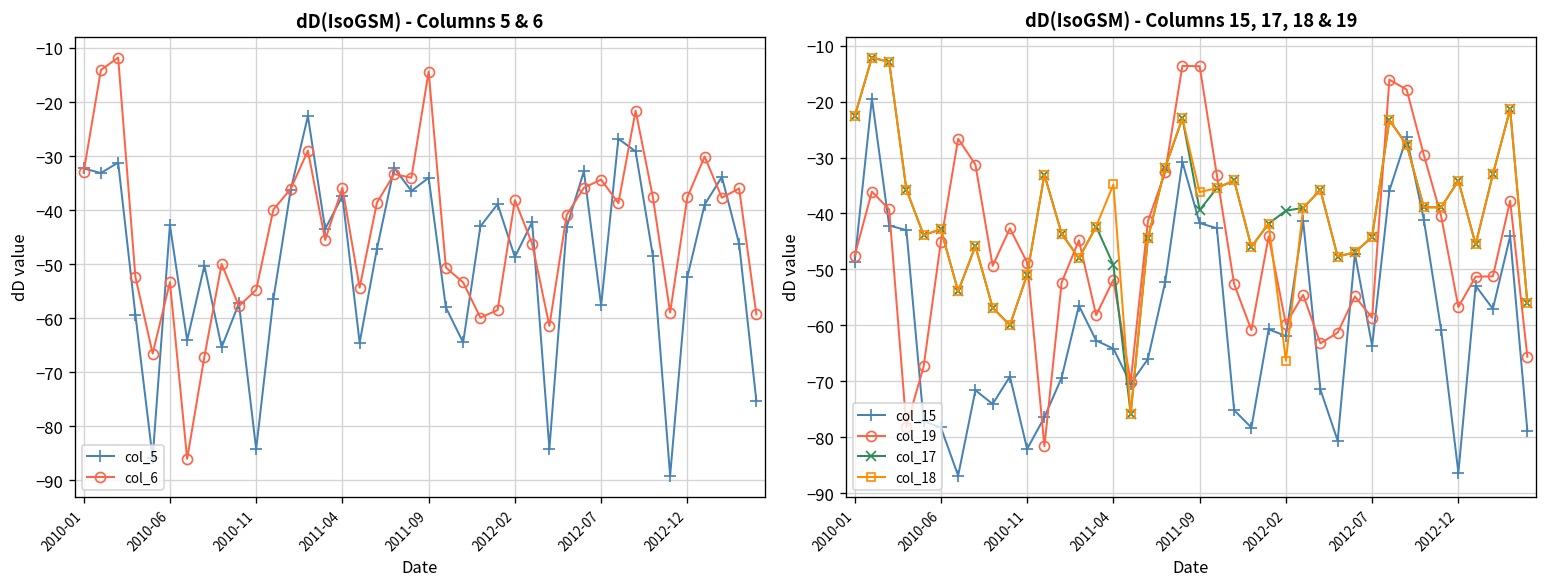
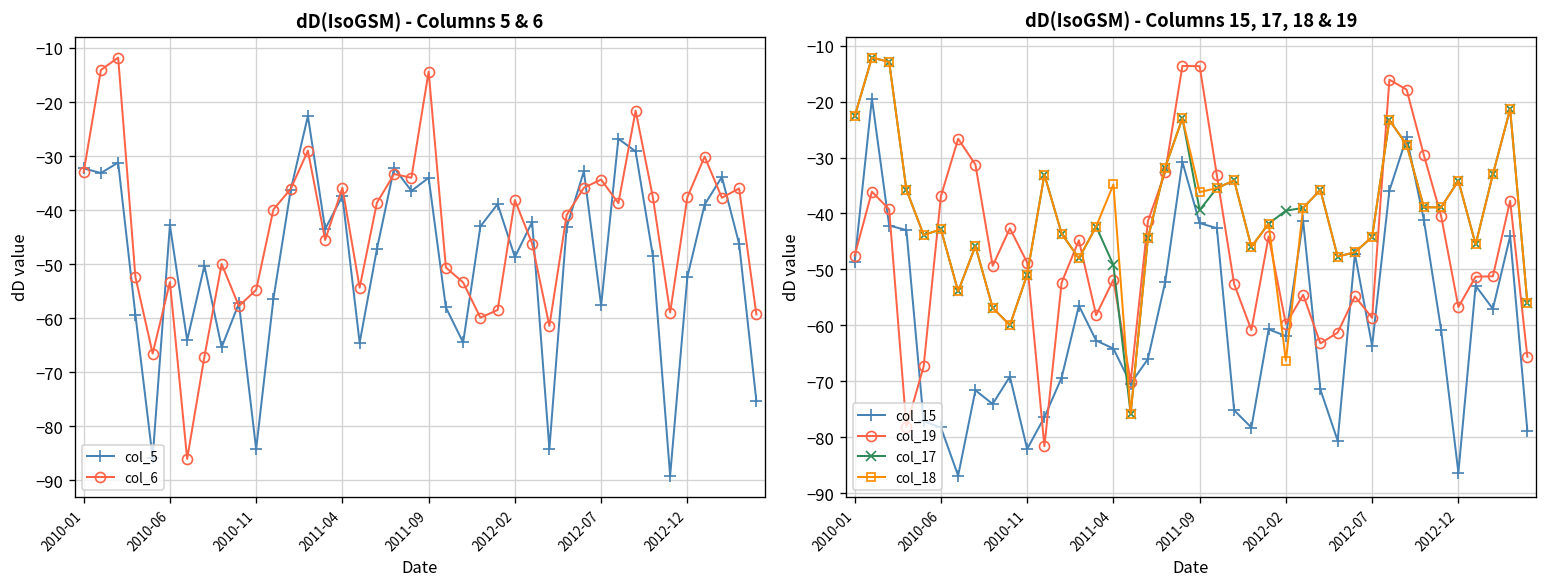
  {
    "dD(IsoGSM) - Columns 5 & 6": {
      "col_5": {
        "2010-01": -32,
        "2010-06": -43,
        "2010-11": -84,
        "2011-04": -37,
        "2011-09": -34,
        "2012-02": -49,
        "2012-07": -58,
        "2012-12": -52
      },
      "col_6": {
        "2010-01": -33,
        "2010-06": -53,
        "2010-11": -55,
        "2011-04": -36,
        "2011-09": -14,
        "2012-02": -38,
        "2012-07": -34,
        "2012-12": -38
      }
    },
    "dD(IsoGSM) - Columns 15, 17, 18 & 19": {
      "col_15": {
        "2010-01": -49,
        "2010-11": -82,
        "2011-04": -64,
        "2011-09": -42,
        "2012-02": -62,
        "2012-07": -64,
        "2012-12": -86
      },
      "col_19": {
        "2010-01": -48,
-       "2010-06": -45,
+       "2010-06": -37,
        "2010-11": -49,
        "2011-04": -52,
        "2011-09": -14,
        "2012-02": -60,
        "2012-07": -59,
        "2012-12": -57
      },
      "col_17": {
        "2011-04": -49,
        "2011-09": -39,
        "2012-02": -40
      },
      "col_18": {
        "2011-04": -35,
        "2011-09": -36,
        "2012-02": -66
      }
    }
  }
